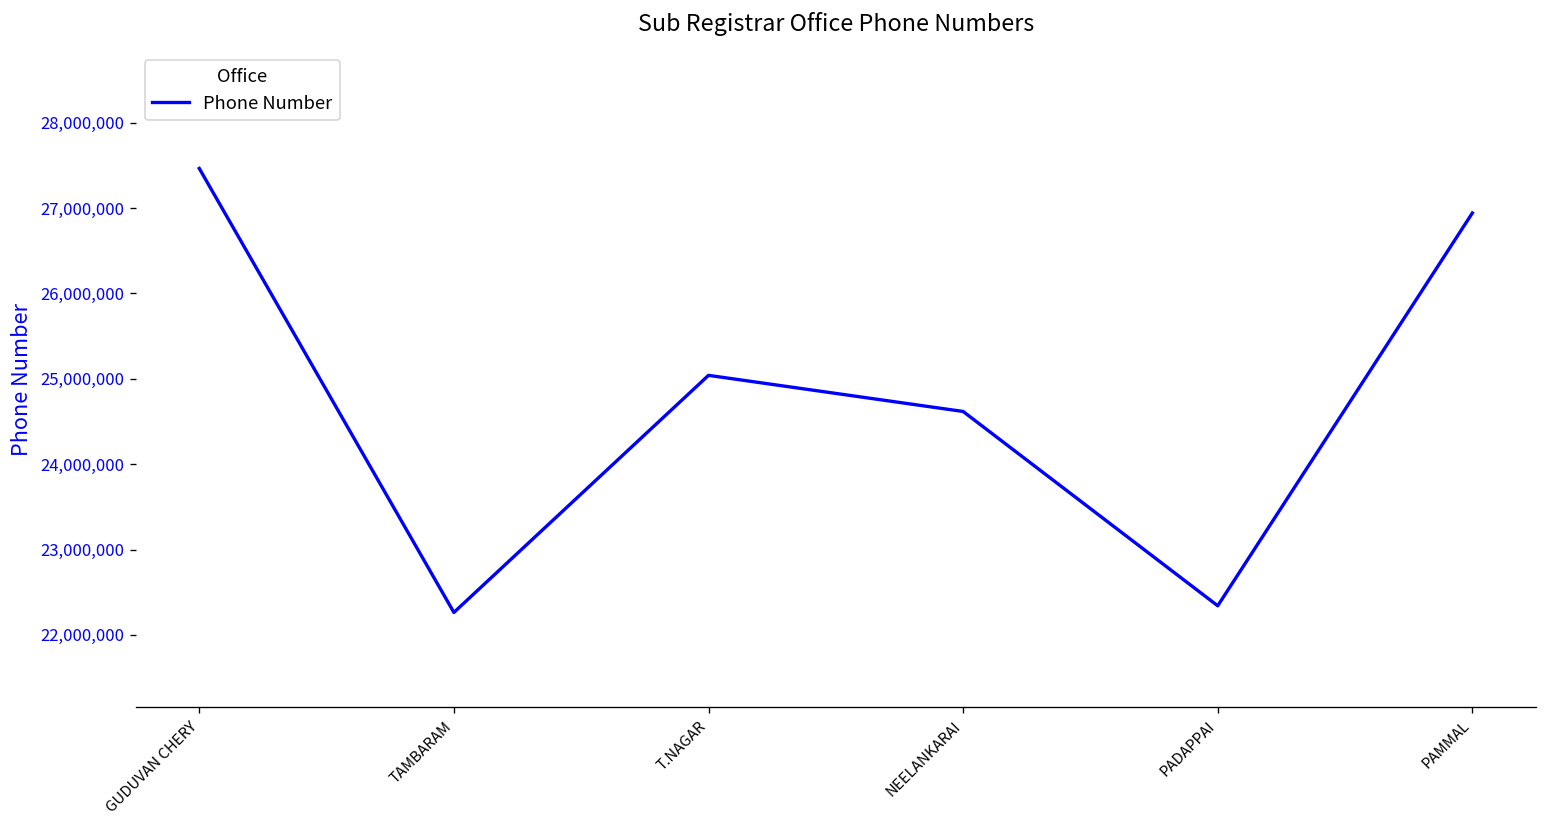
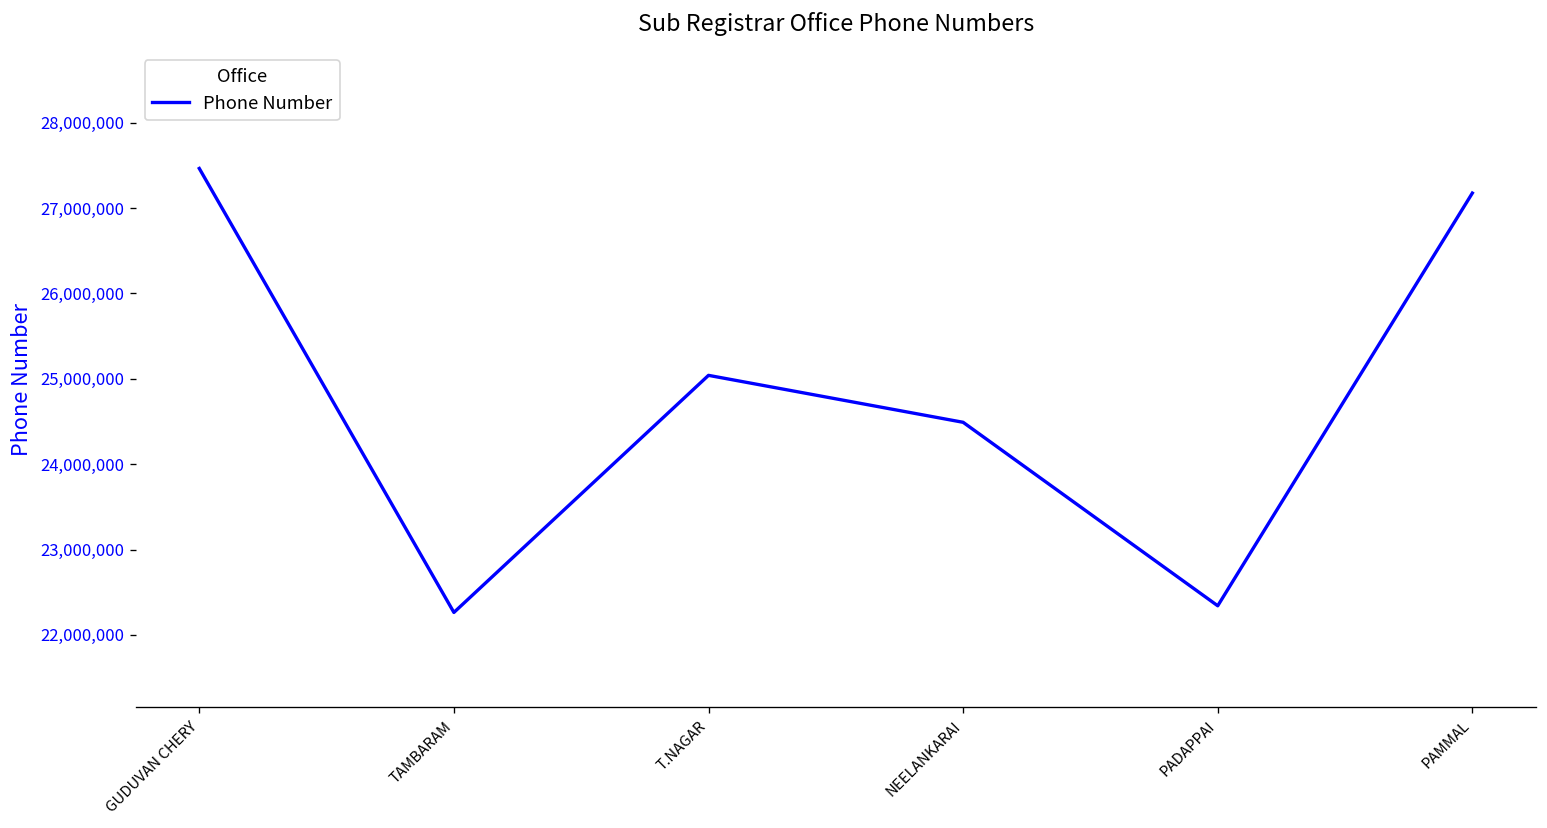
  {
    "GUDUVAN CHERY": "27,500,000",
    "TAMBARAM": "22,300,000",
    "T.NAGAR": "25,000,000",
-   "NEELANKARAI": "24,600,000",
+   "NEELANKARAI": "24,500,000",
    "PADAPPAI": "22,300,000",
-   "PAMMAL": "26,900,000"
+   "PAMMAL": "27,200,000"
  }
